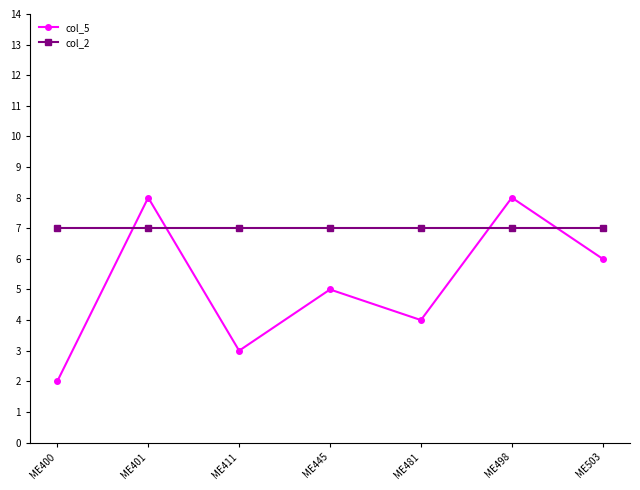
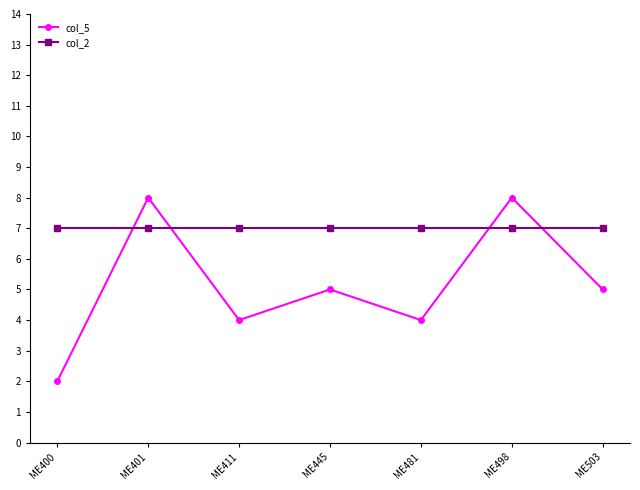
  {
    "col_5": {
      "ME400": 2,
      "ME401": 8,
-     "ME411": 3,
+     "ME411": 4,
      "ME445": 5,
      "ME481": 4,
      "ME498": 8,
-     "ME503": 6
+     "ME503": 5
    },
    "col_2": {
      "ME400": 7,
      "ME401": 7,
      "ME411": 7,
      "ME445": 7,
      "ME481": 7,
      "ME498": 7,
      "ME503": 7
    }
  }
